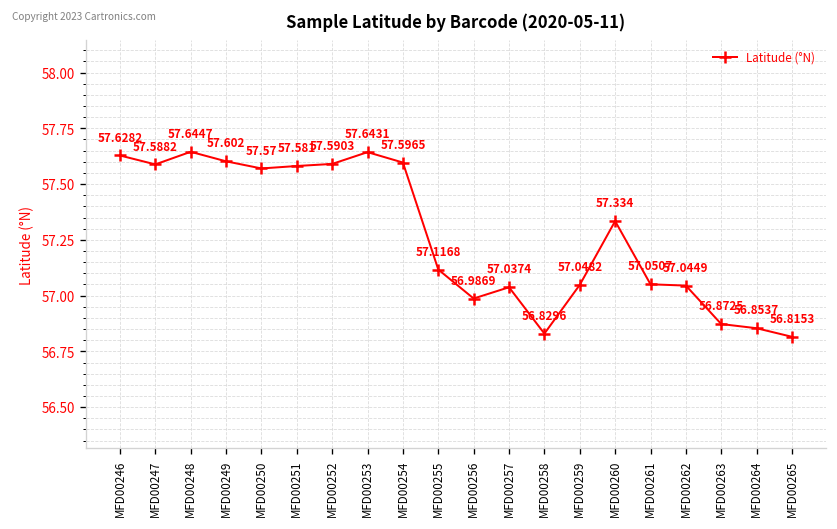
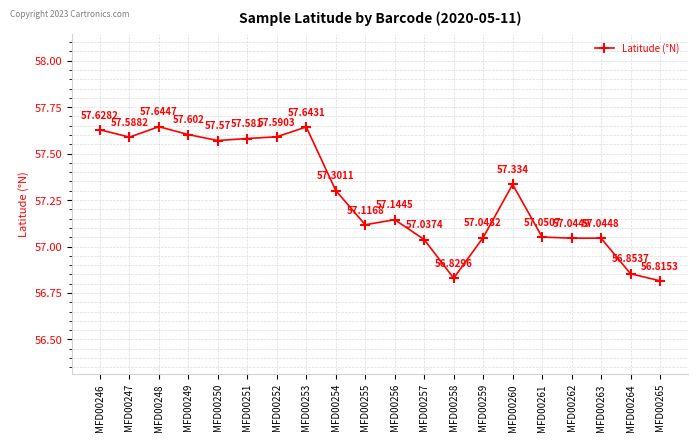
  {
    "MFD00246": 57.6282,
    "MFD00247": 57.5882,
    "MFD00248": 57.6447,
    "MFD00249": 57.602,
    "MFD00250": 57.57,
    "MFD00251": 57.581,
    "MFD00252": 57.5903,
    "MFD00253": 57.6431,
-   "MFD00254": 57.5965,
+   "MFD00254": 57.3011,
    "MFD00255": 57.1168,
-   "MFD00256": 56.9869,
+   "MFD00256": 57.1445,
    "MFD00257": 57.0374,
    "MFD00258": 56.8296,
    "MFD00259": 57.0482,
    "MFD00260": 57.334,
-   "MFD00263": 56.8725,
+   "MFD00263": 57.0448,
    "MFD00264": 56.8537,
    "MFD00265": 56.8153
  }
